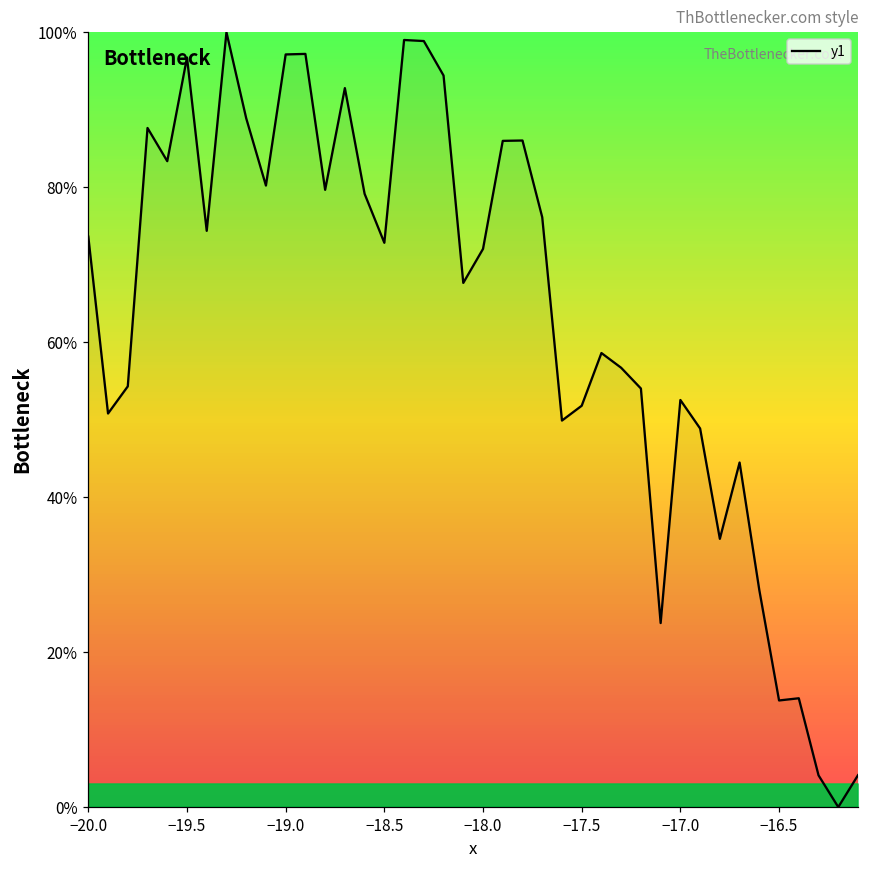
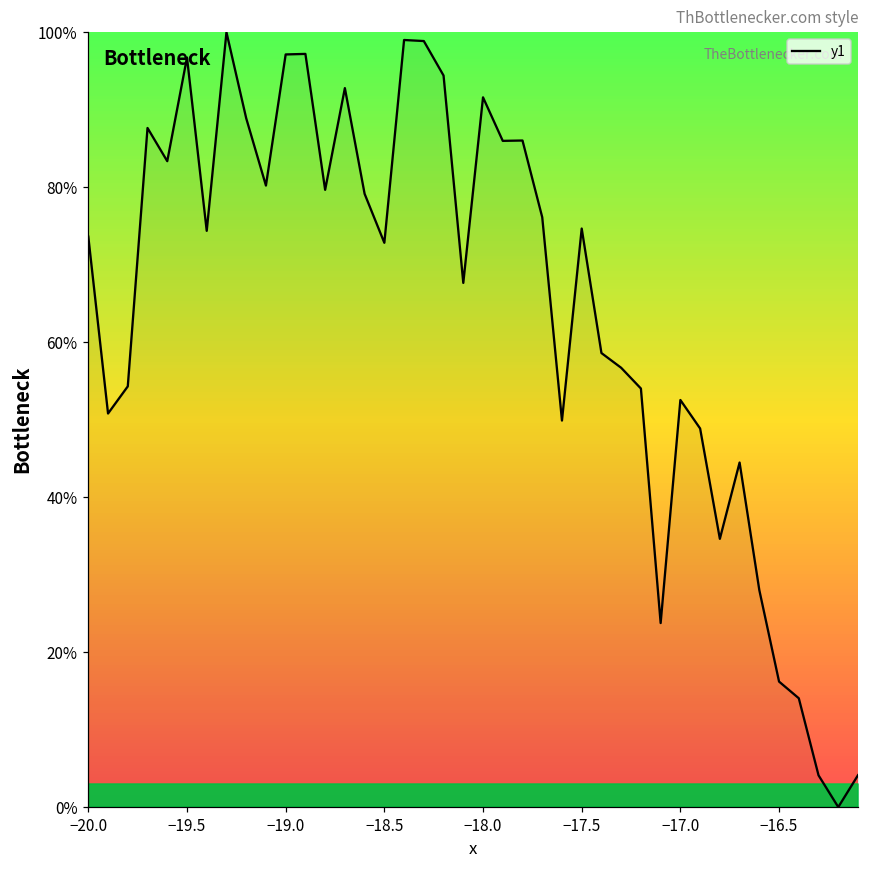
  {
    "y1": {
      "−20.0": "74%",
      "−19.5": "97%",
      "−19.0": "97%",
      "−18.5": "73%",
-     "−18.0": "72%",
-     "−17.5": "52%",
+     "−18.0": "92%",
+     "−17.5": "75%",
      "−17.0": "53%",
-     "−16.5": "14%"
+     "−16.5": "16%"
    }
  }
